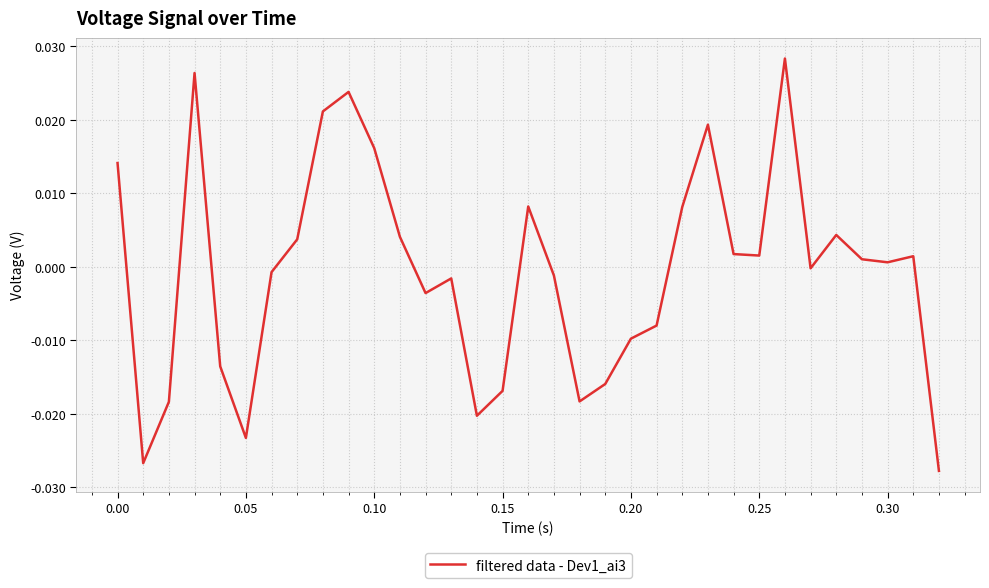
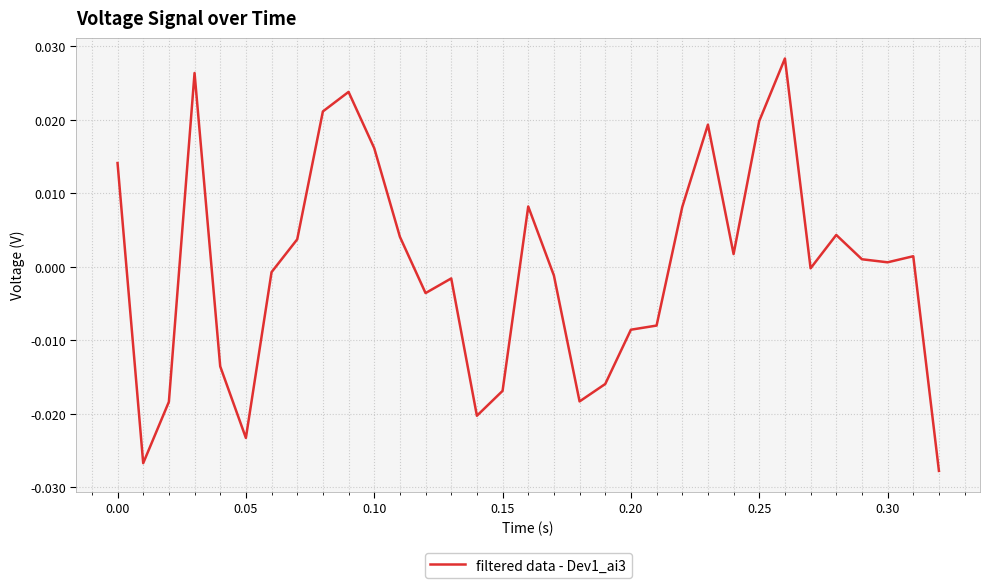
  {
    "0.00": 0.014,
    "0.05": -0.023,
    "0.10": 0.016,
    "0.15": -0.017,
-   "0.20": -0.010,
-   "0.25": 0.002,
+   "0.20": -0.009,
+   "0.25": 0.020,
    "0.30": 0.001
  }
